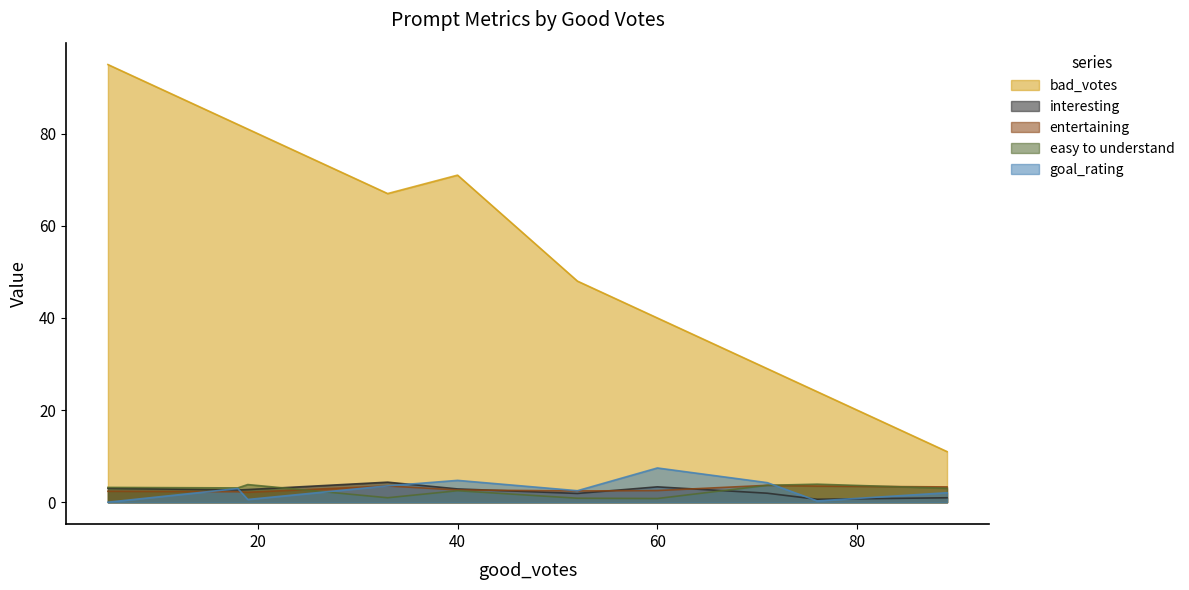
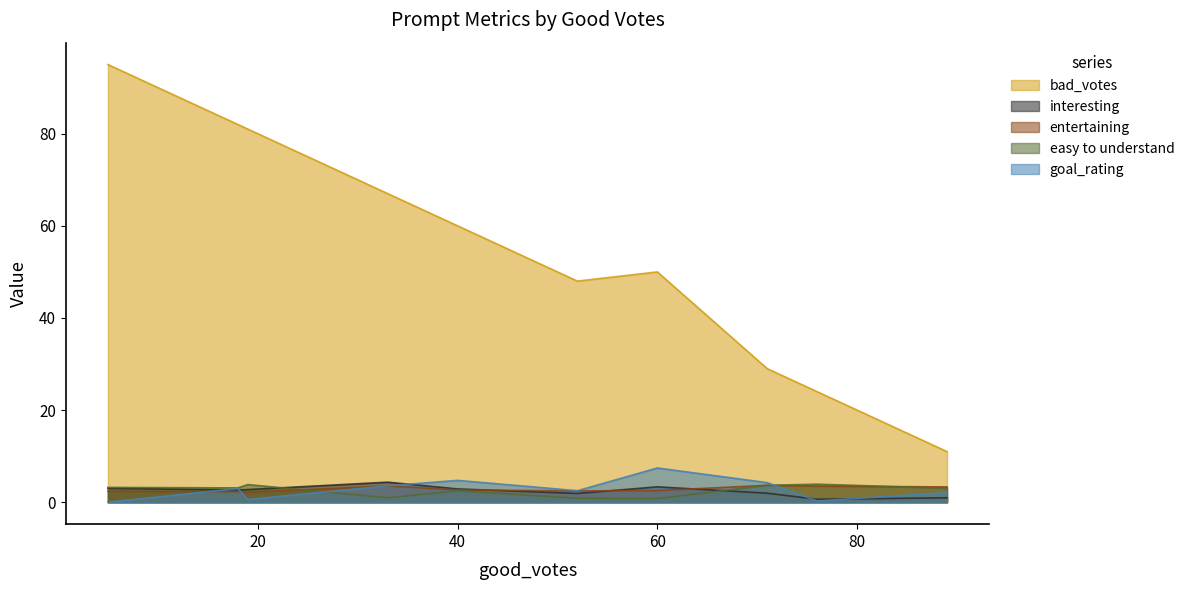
  {
    "bad_votes": {
-     "40": 71,
-     "60": 40
+     "40": 60,
+     "60": 50
    },
    "interesting": {
      "60": 3
    },
    "goal_rating": {
      "40": 5,
      "60": 7
    }
  }
